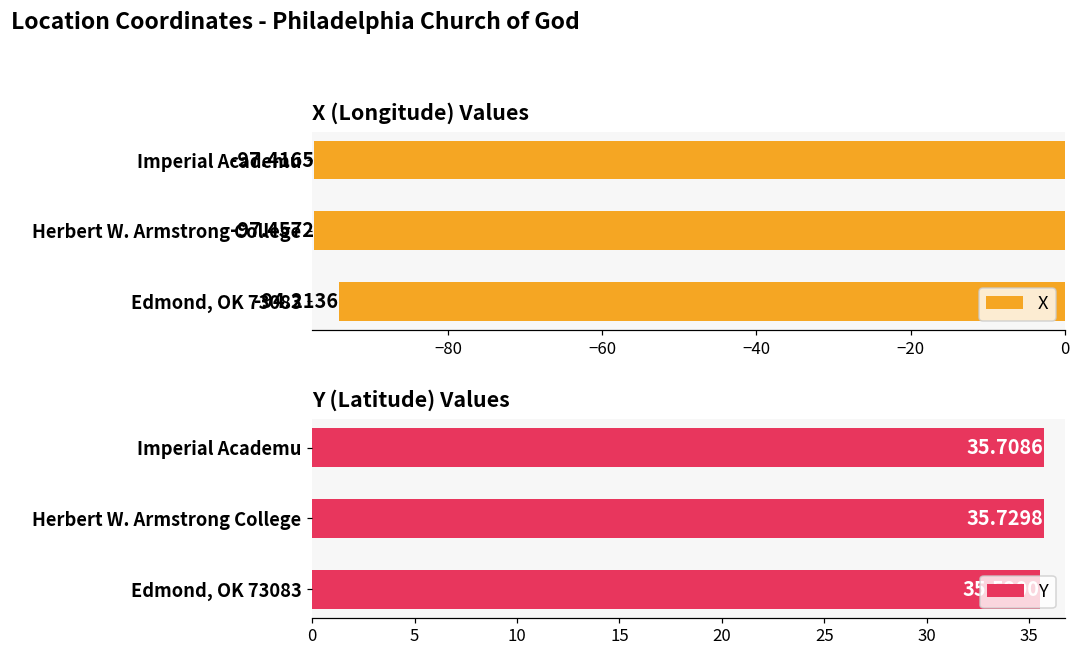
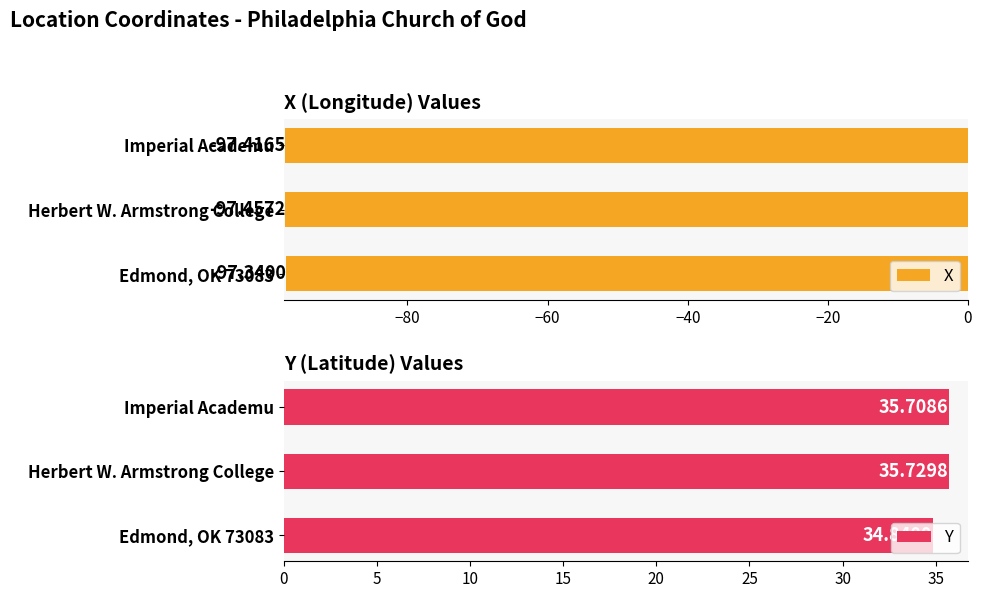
  {
    "X (Longitude) Values": {
      "Imperial Academu": -97.4165,
      "Herbert W. Armstrong College": -97.4572,
-     "Edmond, OK 73083": -94.2136
+     "Edmond, OK 73083": -97.3400
    },
    "Y (Latitude) Values": {
      "Imperial Academu": 35.7086,
      "Herbert W. Armstrong College": 35.7298,
-     "Edmond, OK 73083": 35.5200
+     "Edmond, OK 73083": 34.8400
    }
  }
